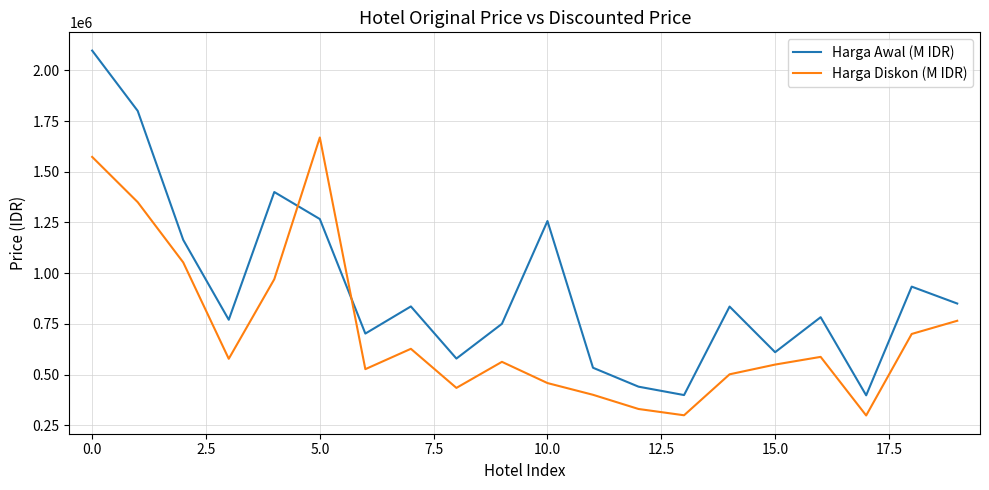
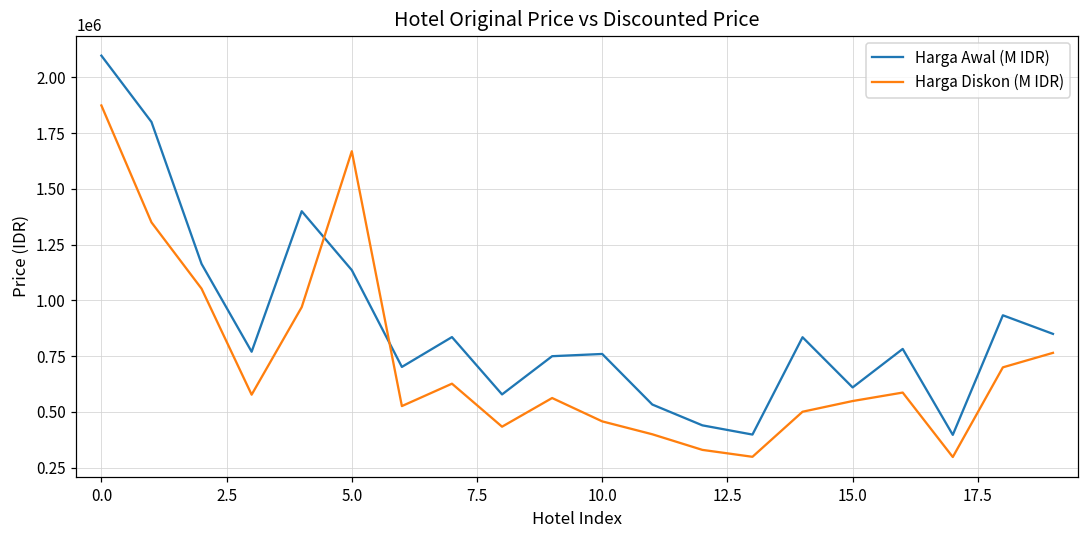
  {
    "Harga Awal (M IDR)": {
      "0.0": 2100000,
-     "5.0": 1270000,
-     "10.0": 1260000,
+     "5.0": 1140000,
+     "10.0": 760000,
      "15.0": 610000
    },
    "Harga Diskon (M IDR)": {
-     "0.0": 1570000,
+     "0.0": 1870000,
      "5.0": 1670000,
      "10.0": 460000,
      "15.0": 550000
    }
  }
